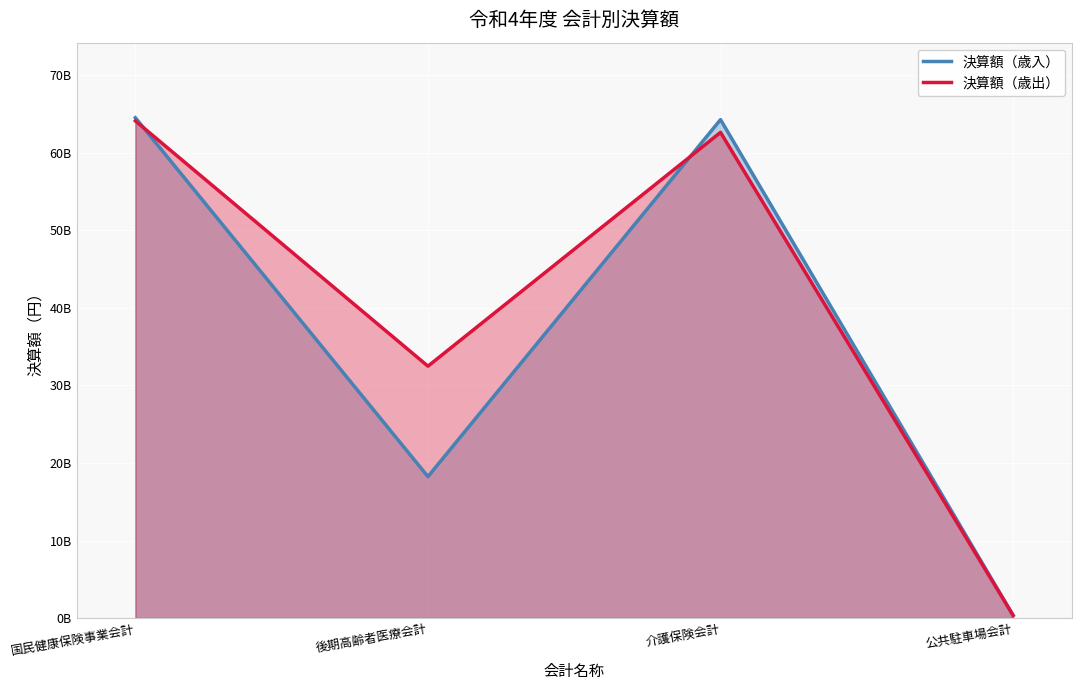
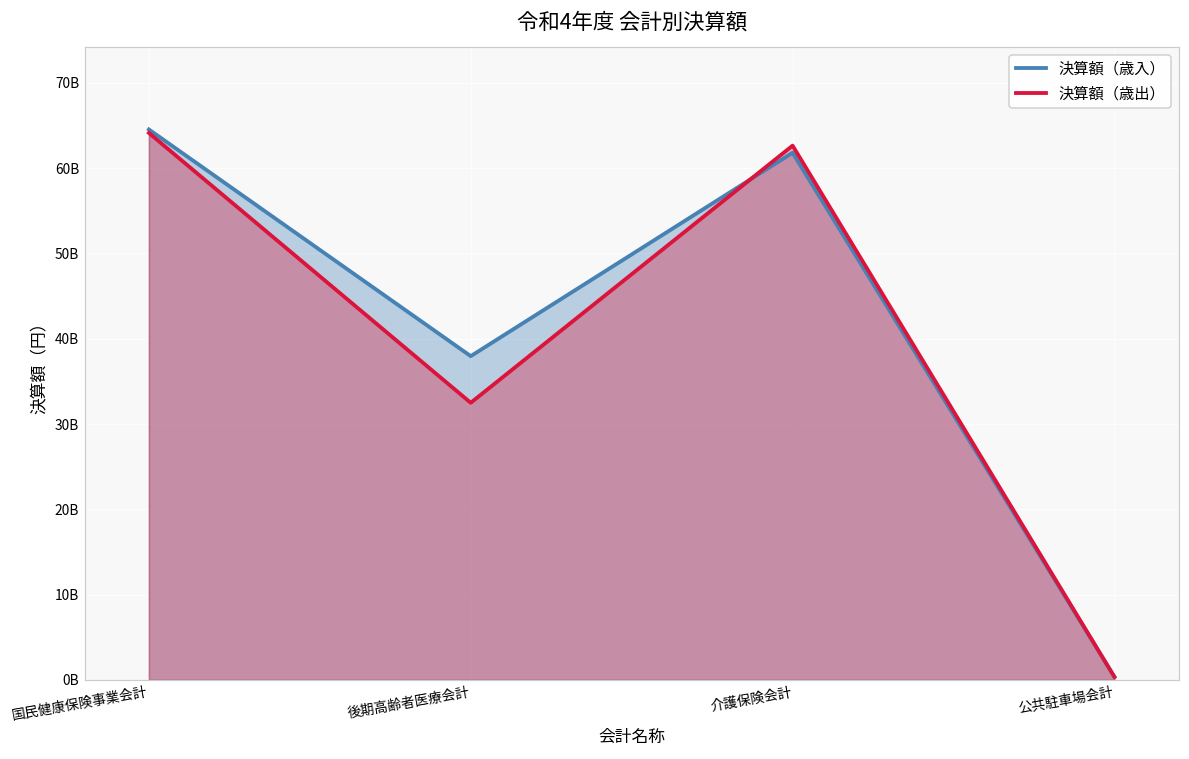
  {
    "決算額（歳入）": {
      "国民健康保険事業会計": 65000000000,
-     "後期高齢者医療会計": 18000000000,
-     "介護保険会計": 64000000000
+     "後期高齢者医療会計": 38000000000,
+     "介護保険会計": 62000000000
    },
    "決算額（歳出）": {
      "国民健康保険事業会計": 64000000000,
      "後期高齢者医療会計": 32000000000,
      "介護保険会計": 63000000000
    }
  }
